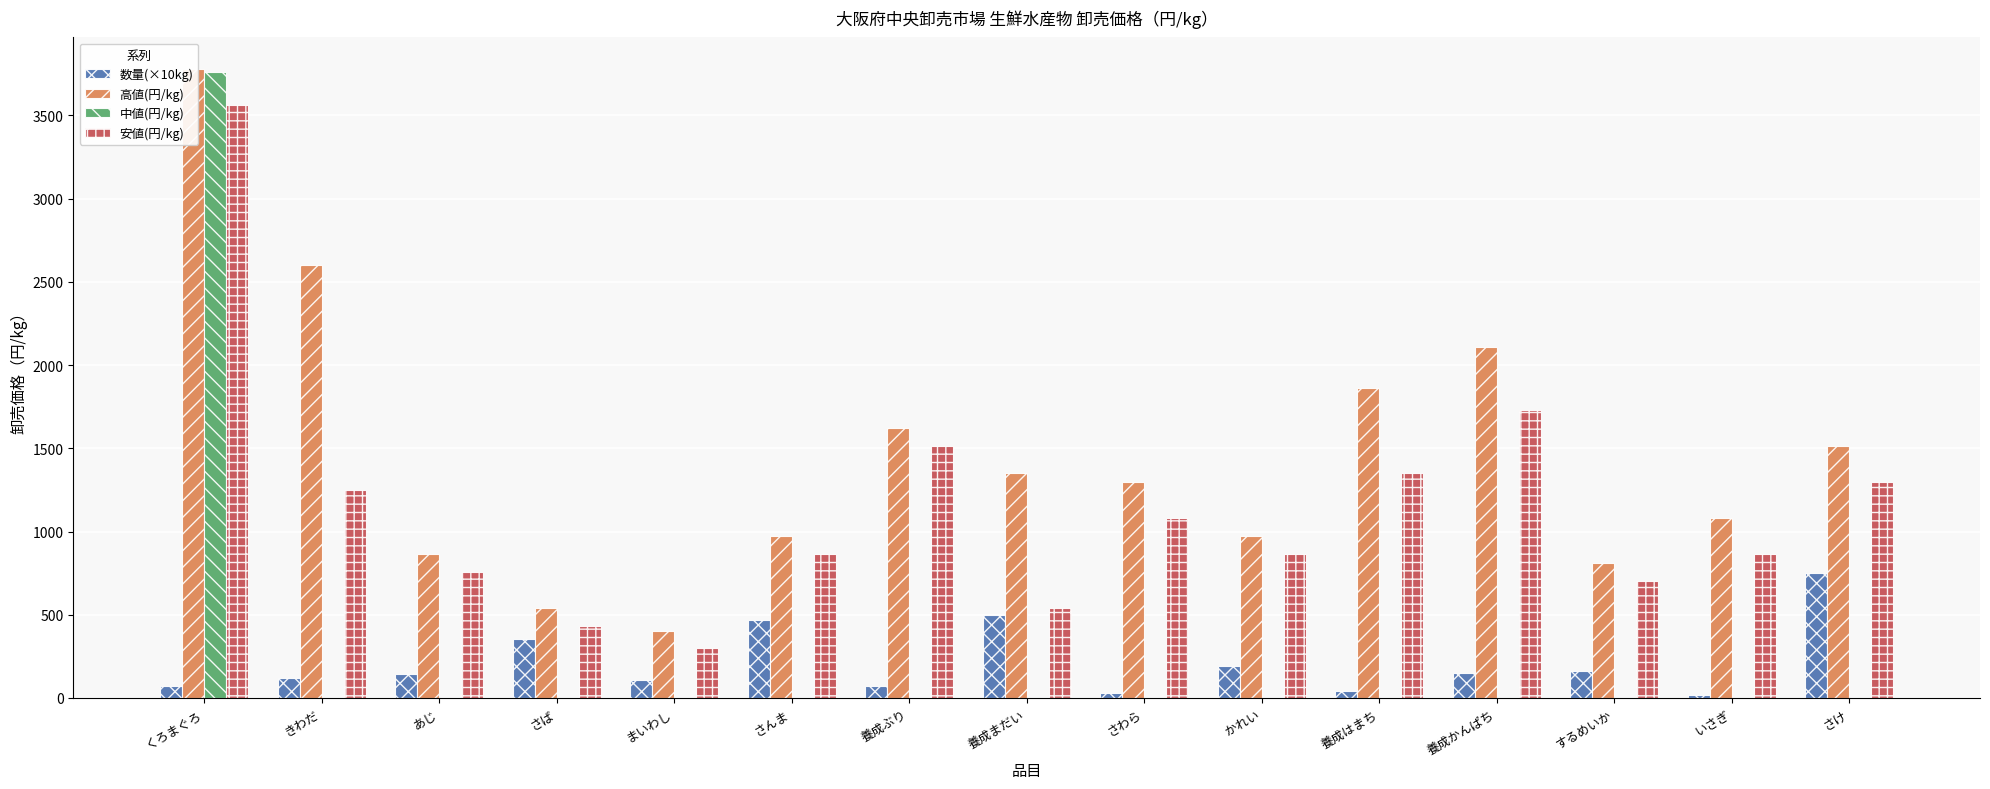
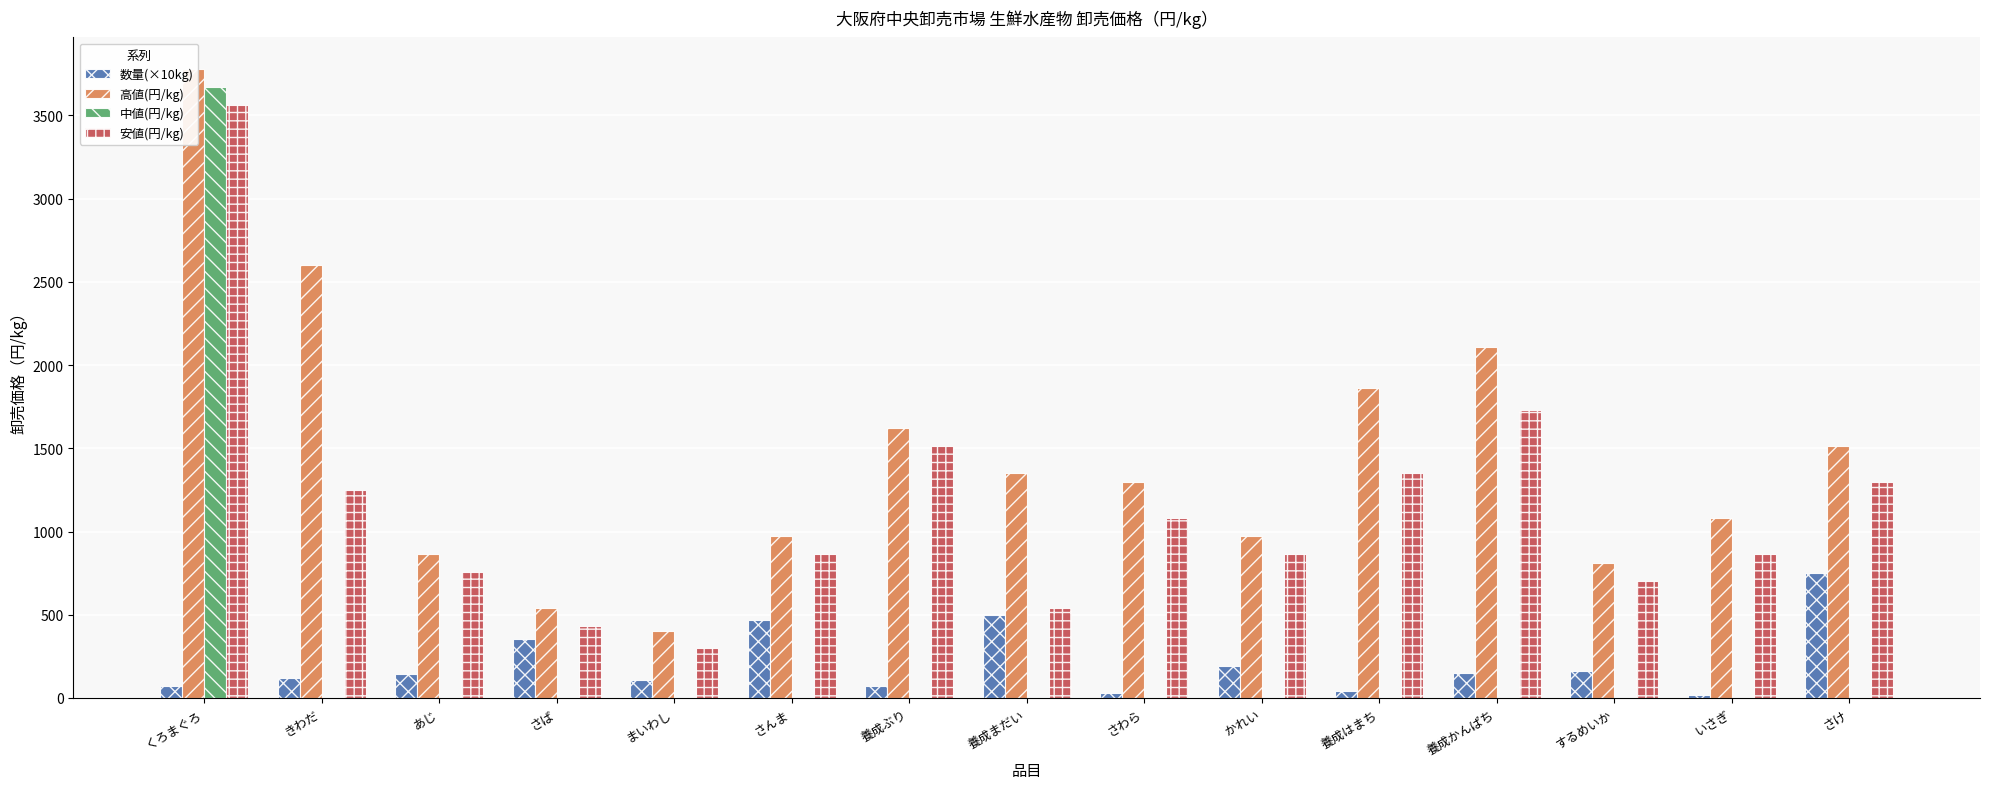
  {
    "数量(×10kg)": {
      "くろまぐろ": 70,
      "きわだ": 120,
      "あじ": 150,
      "さば": 350,
      "まいわし": 110,
      "さんま": 470,
      "養成ぶり": 70,
      "養成まだい": 500,
      "さわら": 30,
      "かれい": 190,
      "養成はまち": 40,
      "養成かんぱち": 150,
      "するめいか": 160,
      "いさぎ": 20,
      "さけ": 750
    },
    "中値(円/kg)": {
-     "くろまぐろ": 3760,
+     "くろまぐろ": 3670,
      "きわだ": 0,
      "あじ": 0,
      "さば": 0,
      "まいわし": 0,
      "さんま": 0,
      "養成ぶり": 0,
      "養成まだい": 0,
      "さわら": 0,
      "かれい": 0,
      "養成はまち": 0,
      "養成かんぱち": 0,
      "するめいか": 0,
      "いさぎ": 0,
      "さけ": 0
    }
  }
